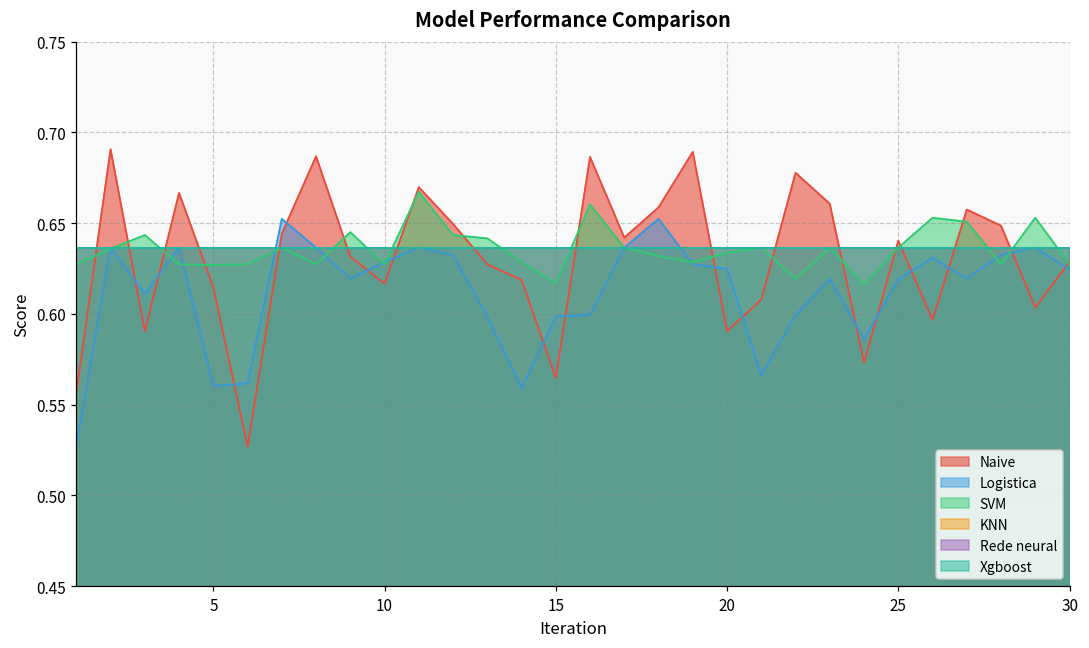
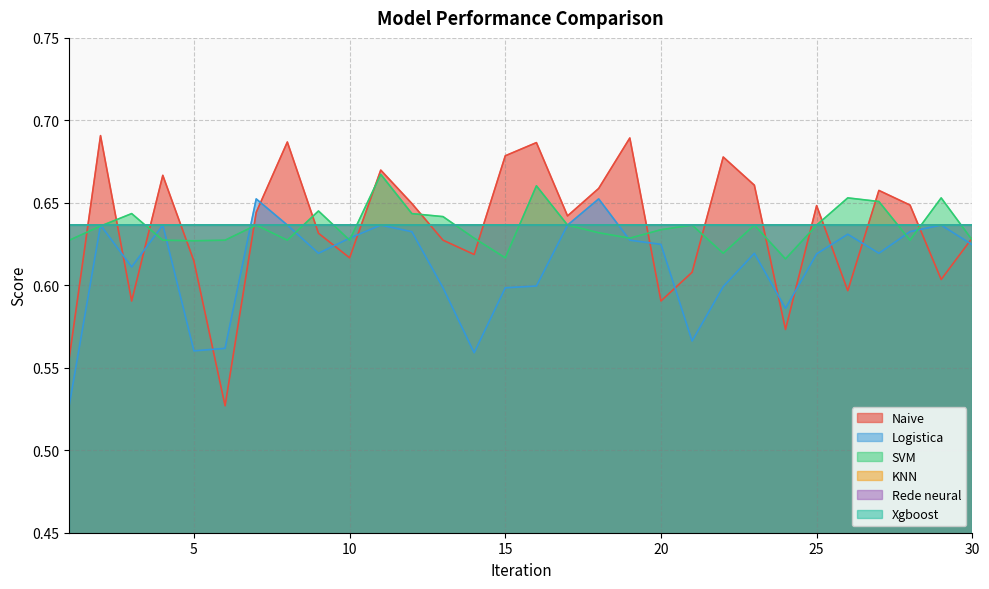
  {
    "Naive": {
      "5": 0.615,
      "10": 0.617,
-     "15": 0.565,
+     "15": 0.679,
      "20": 0.590,
-     "25": 0.640
+     "25": 0.648
    }
  }
